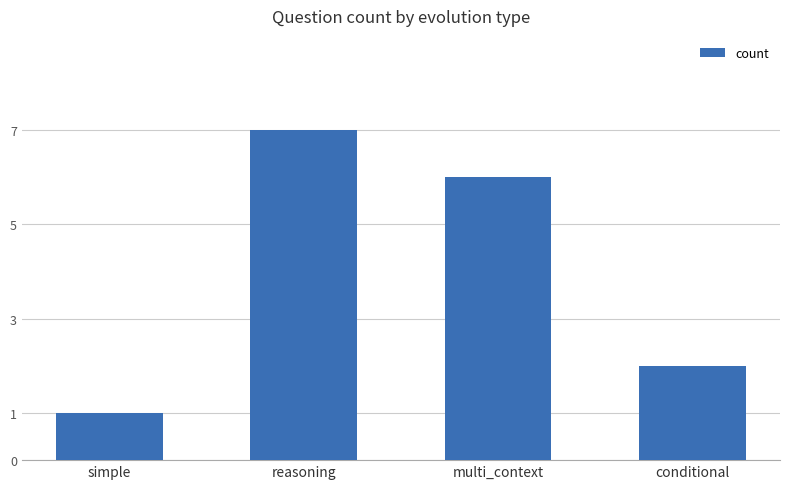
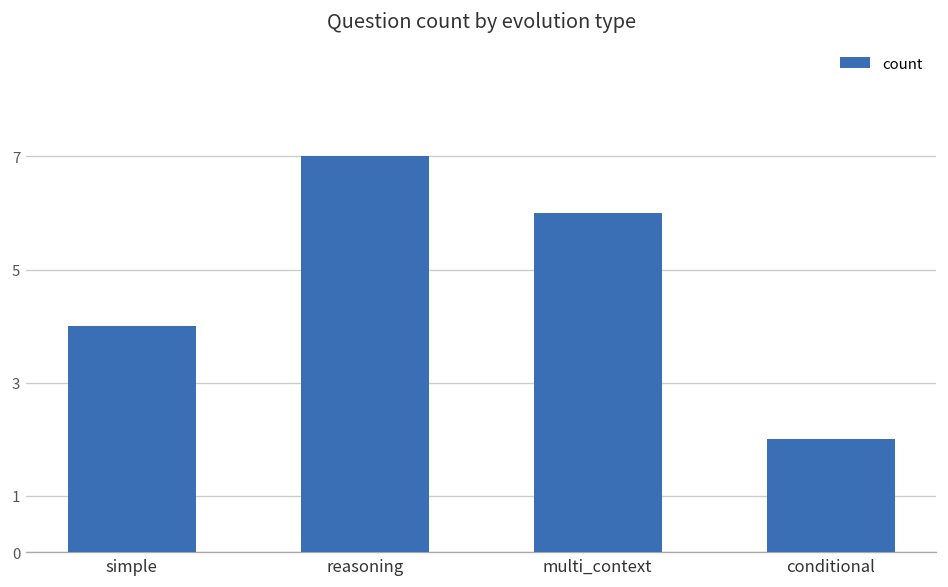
  {
-   "simple": 1,
+   "simple": 4,
    "reasoning": 7,
    "multi_context": 6,
    "conditional": 2
  }
